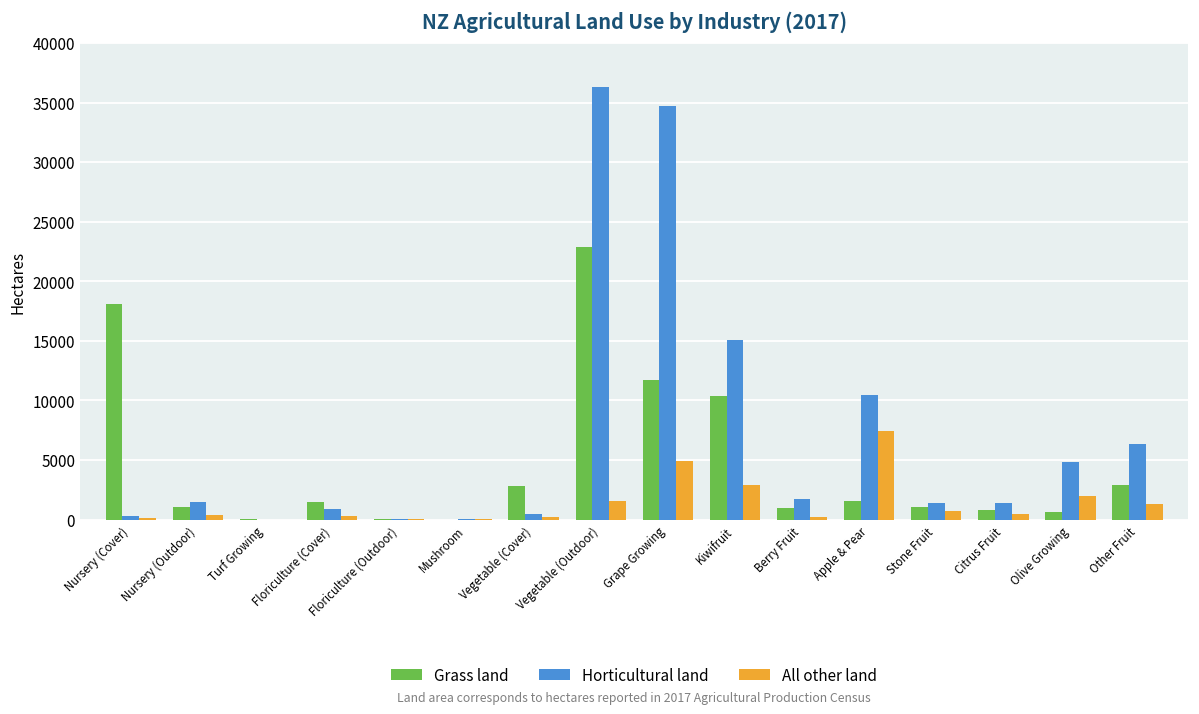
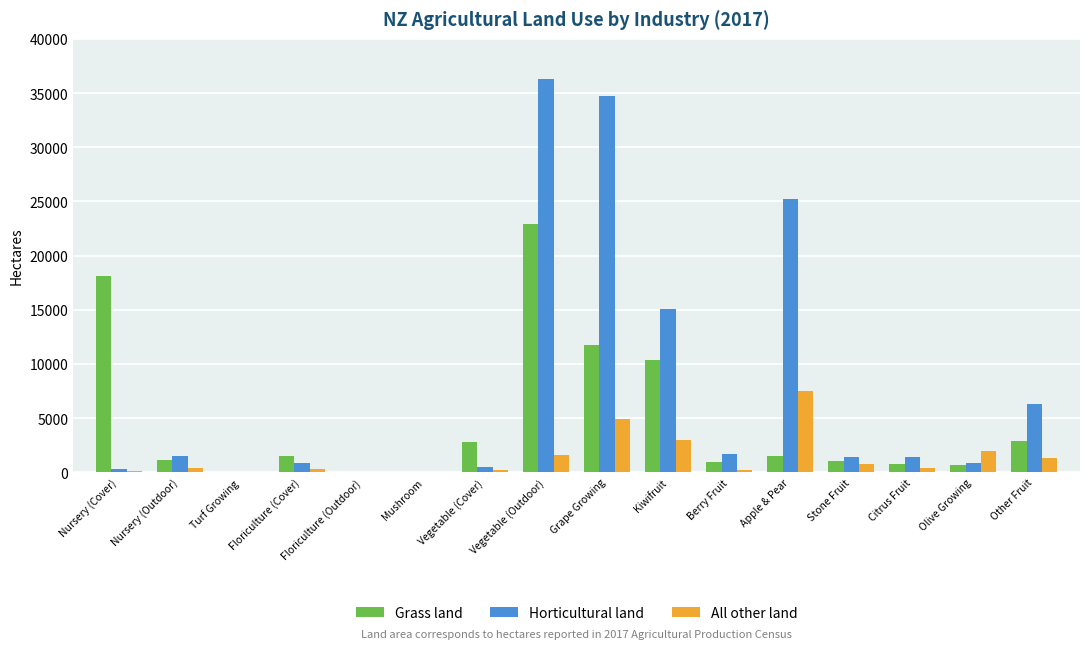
  {
    "Grass land": {
      "Nursery (Cover)": 18100,
      "Nursery (Outdoor)": 1100,
      "Floriculture (Cover)": 1500,
      "Vegetable (Cover)": 2800,
      "Vegetable (Outdoor)": 22900,
      "Grape Growing": 11700,
      "Kiwifruit": 10400,
      "Berry Fruit": 1000,
      "Apple & Pear": 1500,
      "Stone Fruit": 1000,
      "Citrus Fruit": 800,
      "Olive Growing": 600,
      "Other Fruit": 2900
    },
    "Horticultural land": {
      "Nursery (Cover)": 300,
      "Nursery (Outdoor)": 1500,
      "Turf Growing": 0,
      "Floriculture (Cover)": 900,
      "Vegetable (Cover)": 500,
      "Vegetable (Outdoor)": 36300,
      "Grape Growing": 34700,
      "Kiwifruit": 15100,
      "Berry Fruit": 1700,
-     "Apple & Pear": 10500,
+     "Apple & Pear": 25200,
      "Stone Fruit": 1400,
      "Citrus Fruit": 1400,
-     "Olive Growing": 4900,
+     "Olive Growing": 800,
      "Other Fruit": 6300
    },
    "All other land": {
      "Nursery (Outdoor)": 400,
      "Turf Growing": 0,
      "Floriculture (Cover)": 300,
      "Vegetable (Outdoor)": 1600,
      "Grape Growing": 4900,
      "Kiwifruit": 2900,
      "Apple & Pear": 7500,
      "Stone Fruit": 700,
      "Citrus Fruit": 400,
      "Olive Growing": 2000,
      "Other Fruit": 1300
    }
  }
